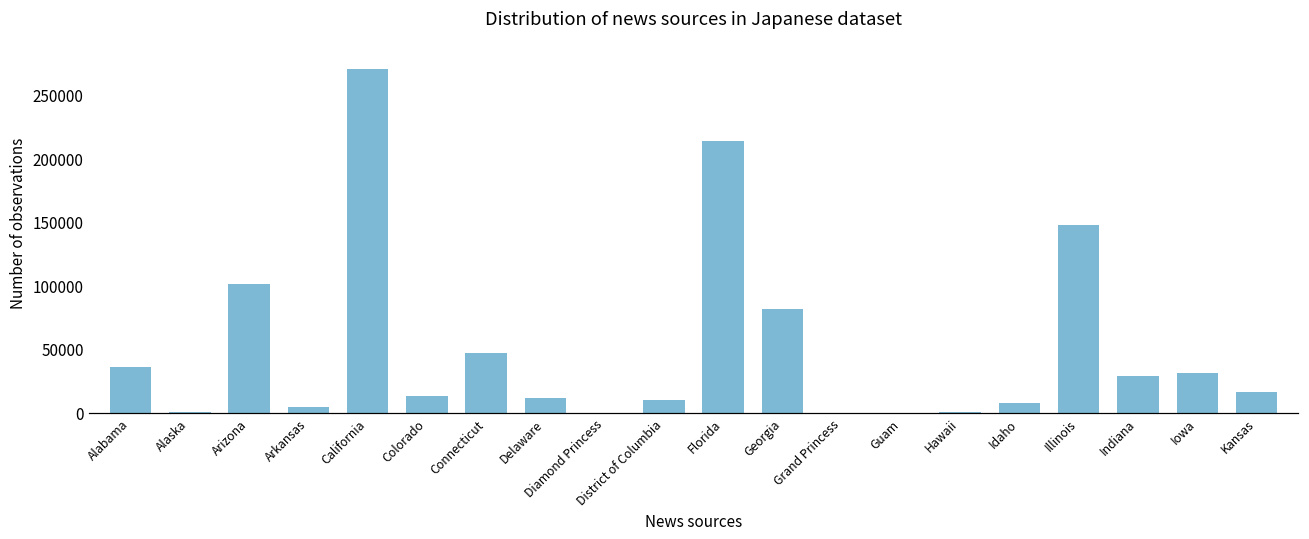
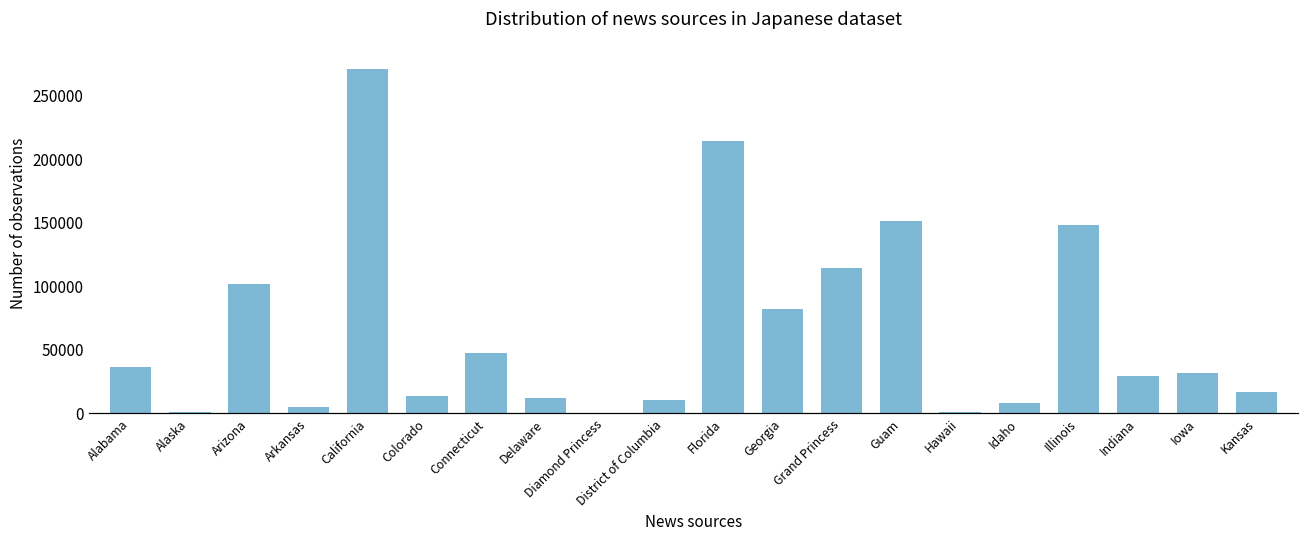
  {
    "Alabama": 36000,
    "Arizona": 101000,
    "Arkansas": 5000,
    "California": 271000,
    "Colorado": 14000,
    "Connecticut": 47000,
    "Delaware": 12000,
    "District of Columbia": 11000,
    "Florida": 214000,
    "Georgia": 82000,
-   "Grand Princess": 0,
-   "Guam": 0,
+   "Grand Princess": 114000,
+   "Guam": 151000,
    "Idaho": 8000,
    "Illinois": 148000,
    "Indiana": 29000,
    "Iowa": 32000,
    "Kansas": 17000
  }
